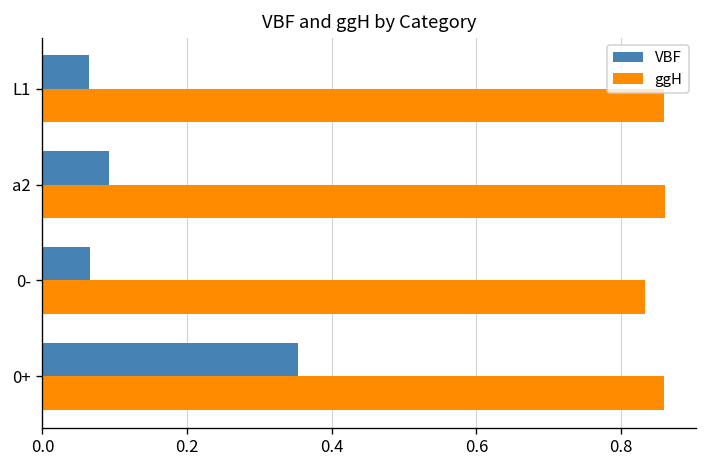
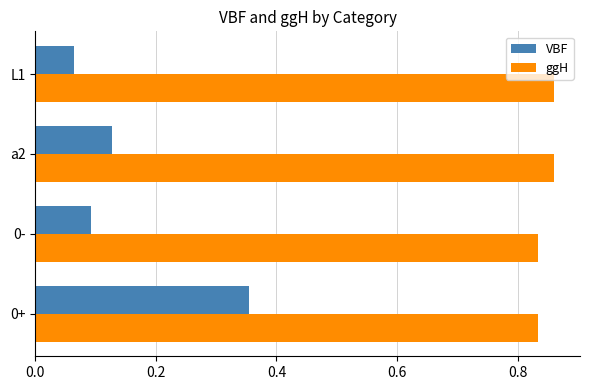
  {
    "VBF": {
      "L1": 0.06,
-     "a2": 0.09,
-     "0-": 0.07,
+     "a2": 0.13,
+     "0-": 0.09,
      "0+": 0.35
    },
    "ggH": {
      "L1": 0.86,
      "a2": 0.86,
      "0-": 0.83,
-     "0+": 0.86
+     "0+": 0.83
    }
  }
